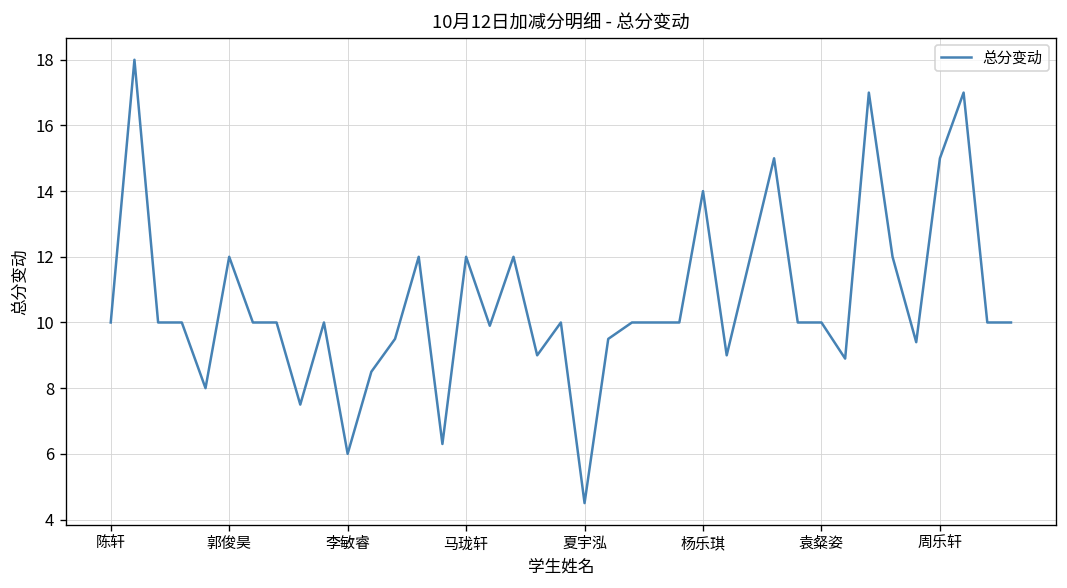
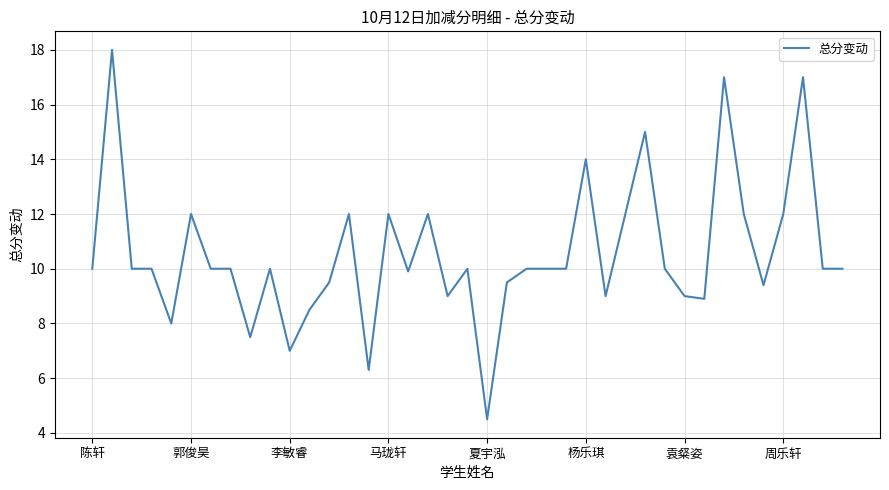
  {
    "陈轩": 10,
    "郭俊昊": 12,
-   "李敏睿": 6,
+   "李敏睿": 7,
    "马珑轩": 12,
    "夏宇泓": 4.5,
    "杨乐琪": 14,
-   "袁粲姿": 10,
-   "周乐轩": 15
+   "袁粲姿": 9,
+   "周乐轩": 12
  }
